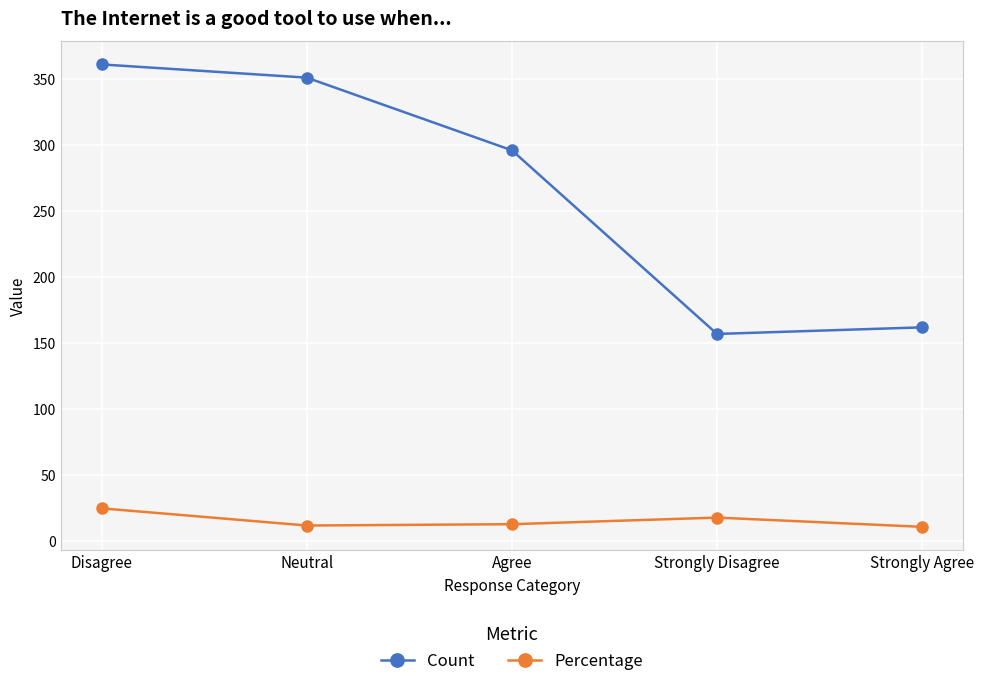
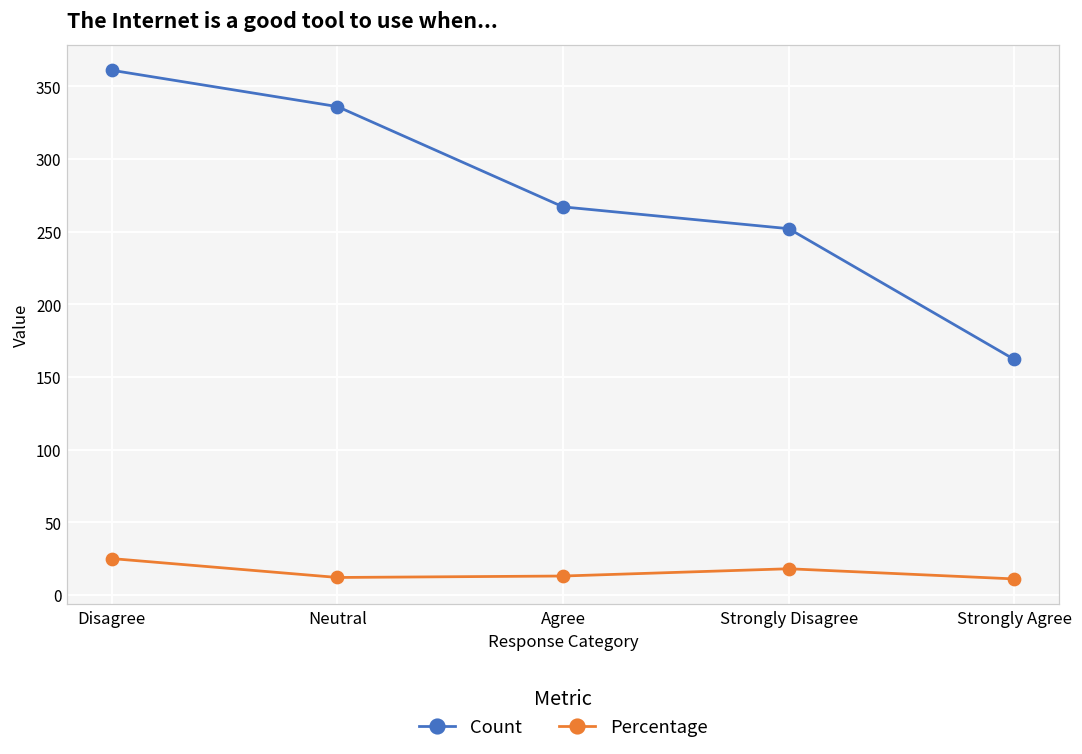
  {
    "Count": {
      "Disagree": 361,
-     "Neutral": 351,
-     "Agree": 296,
-     "Strongly Disagree": 157,
+     "Neutral": 336,
+     "Agree": 267,
+     "Strongly Disagree": 252,
      "Strongly Agree": 162
    },
    "Percentage": {
      "Disagree": 25,
      "Neutral": 12,
      "Agree": 13,
      "Strongly Disagree": 18,
      "Strongly Agree": 11
    }
  }
